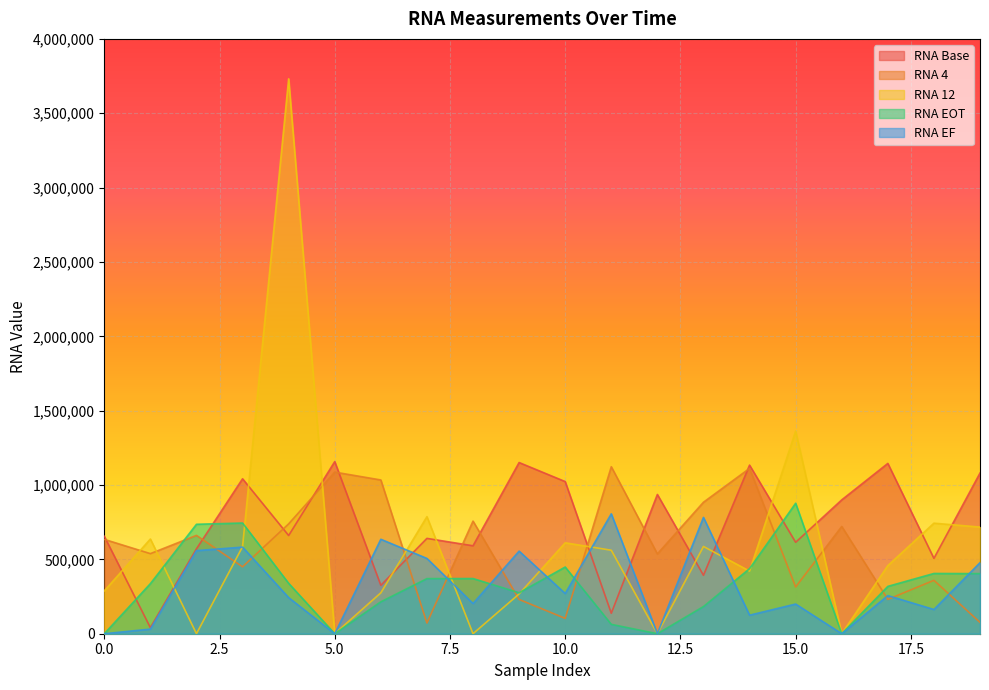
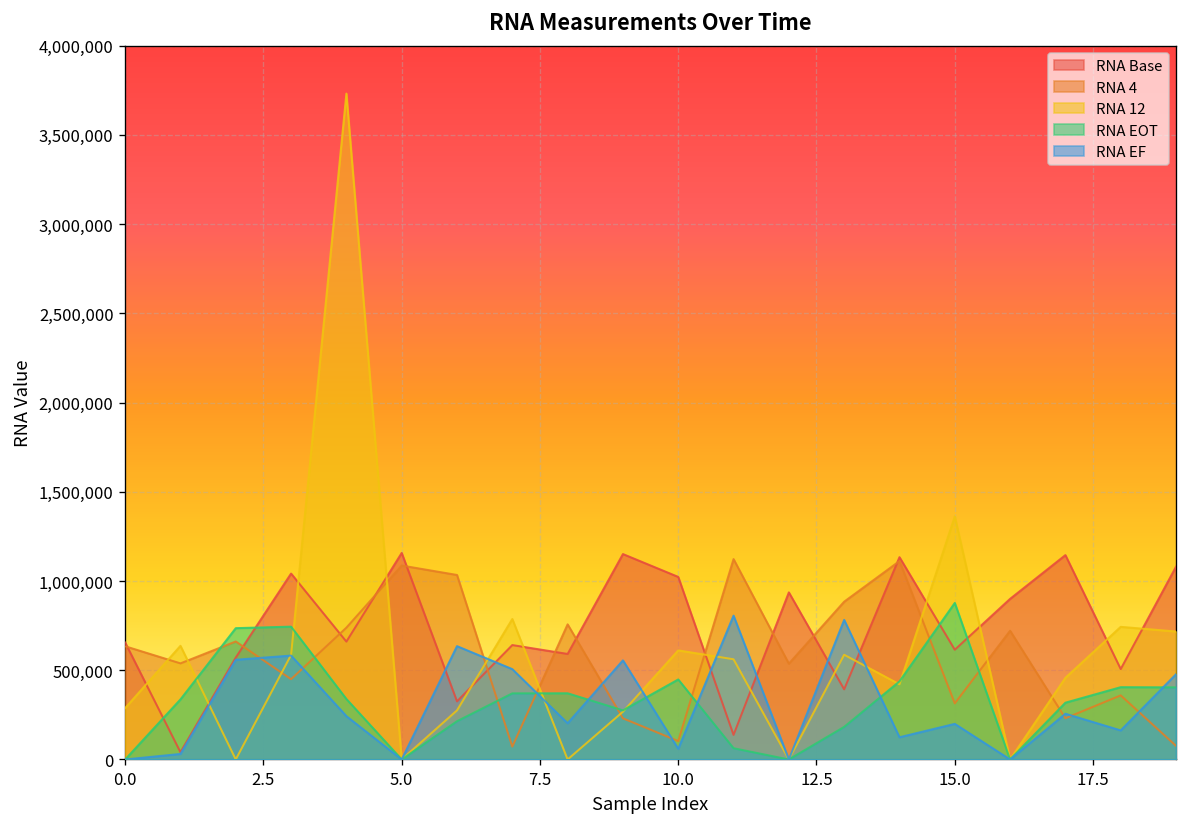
  {
    "RNA 12": {
      "0.0": "290,000",
      "10.0": "610,000",
      "15.0": "1,360,000"
    },
    "RNA EOT": {
      "10.0": "450,000",
      "15.0": "880,000"
    },
    "RNA EF": {
-     "10.0": "270,000",
+     "10.0": "60,000",
      "15.0": "200,000"
    }
  }
